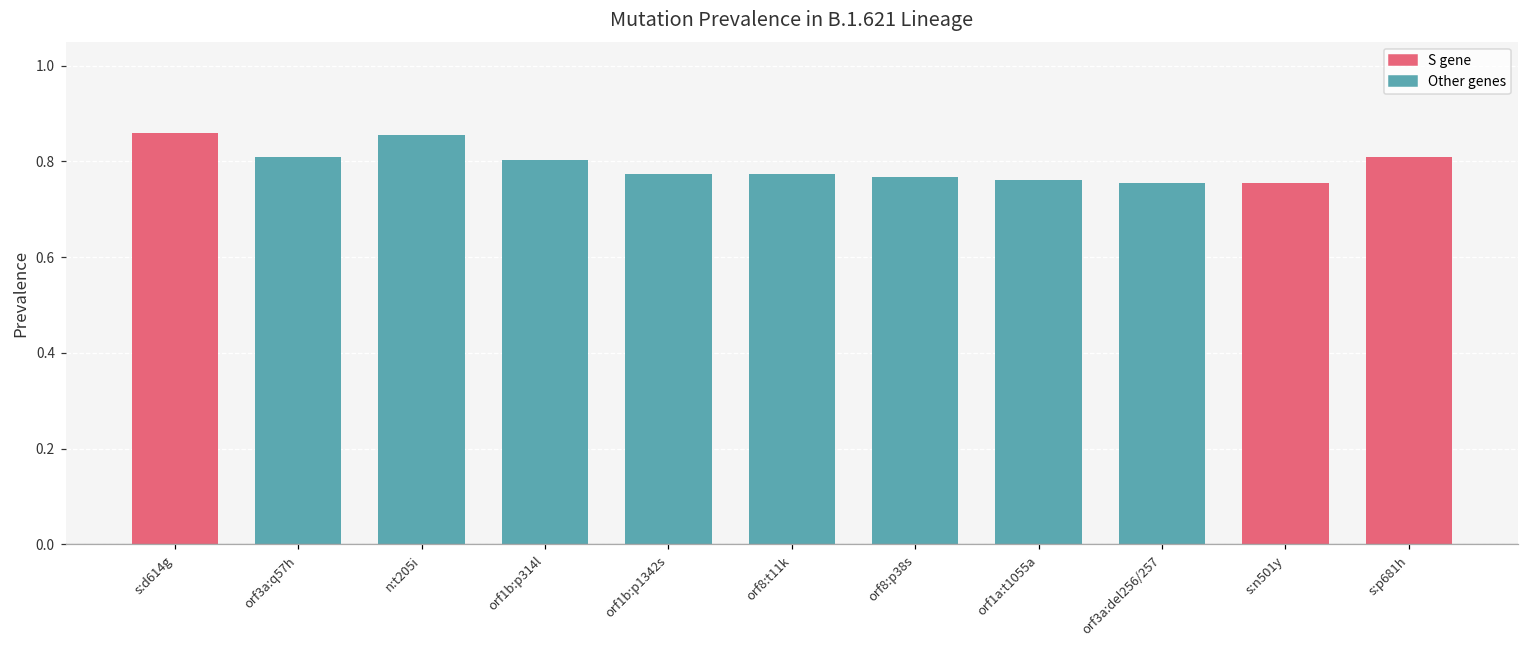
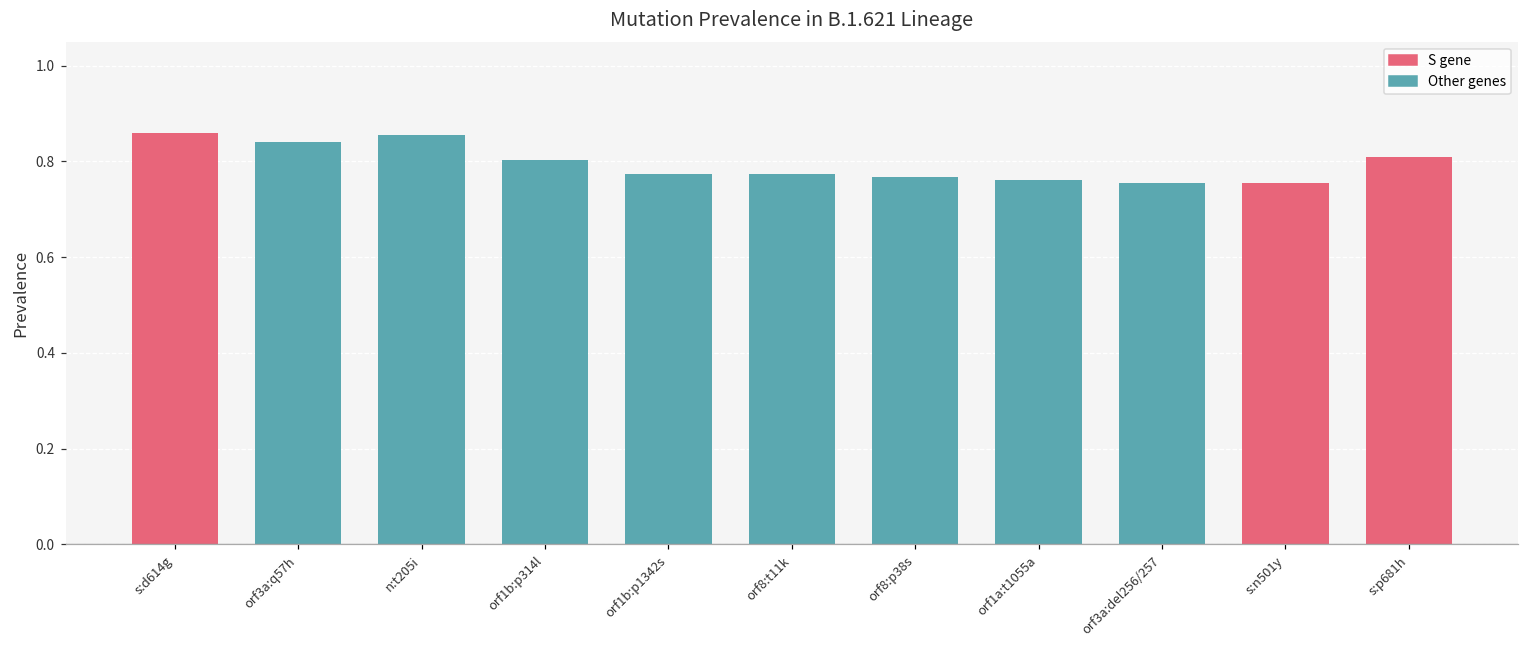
  {
    "s:d614g": 0.86,
-   "orf3a:q57h": 0.81,
+   "orf3a:q57h": 0.84,
    "n:t205i": 0.85,
    "orf1b:p314l": 0.80,
    "orf1b:p1342s": 0.77,
    "orf8:t11k": 0.77,
    "orf8:p38s": 0.77,
    "orf1a:t1055a": 0.76,
    "orf3a:del256/257": 0.75,
    "s:n501y": 0.75,
    "s:p681h": 0.81
  }
